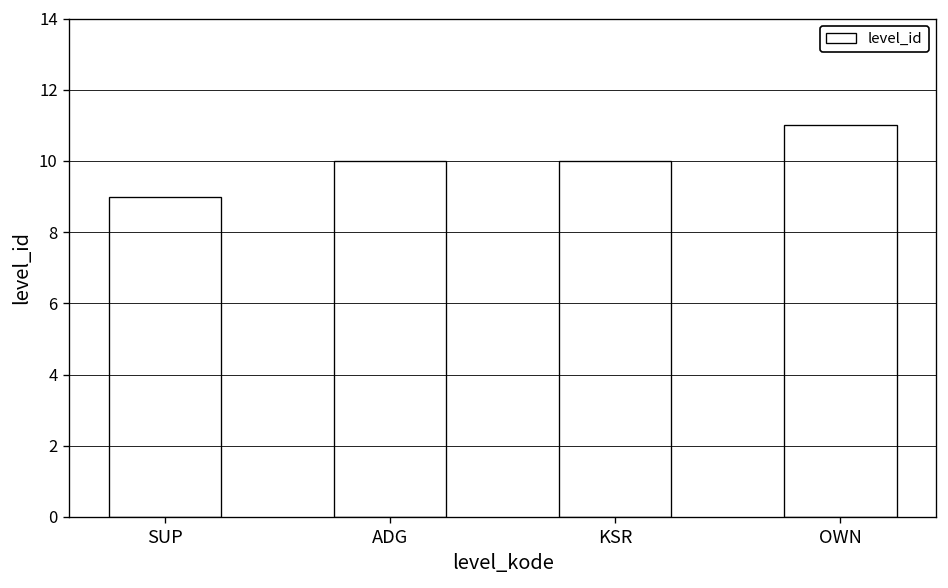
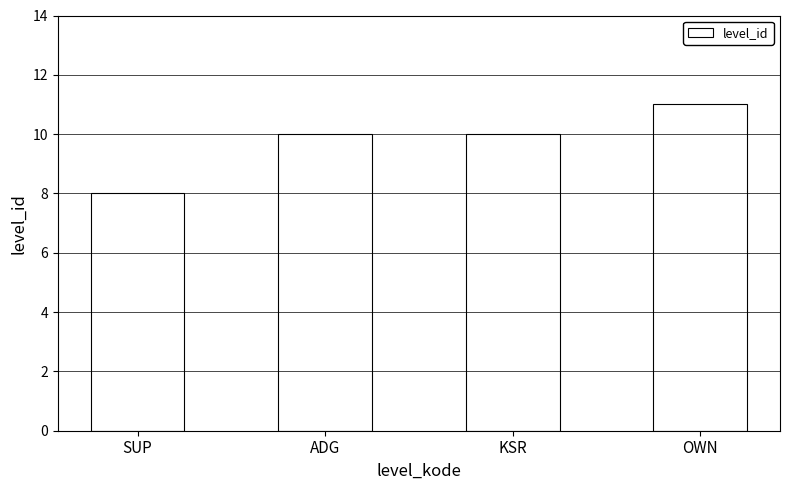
  {
-   "SUP": 9,
+   "SUP": 8,
    "ADG": 10,
    "KSR": 10,
    "OWN": 11
  }
